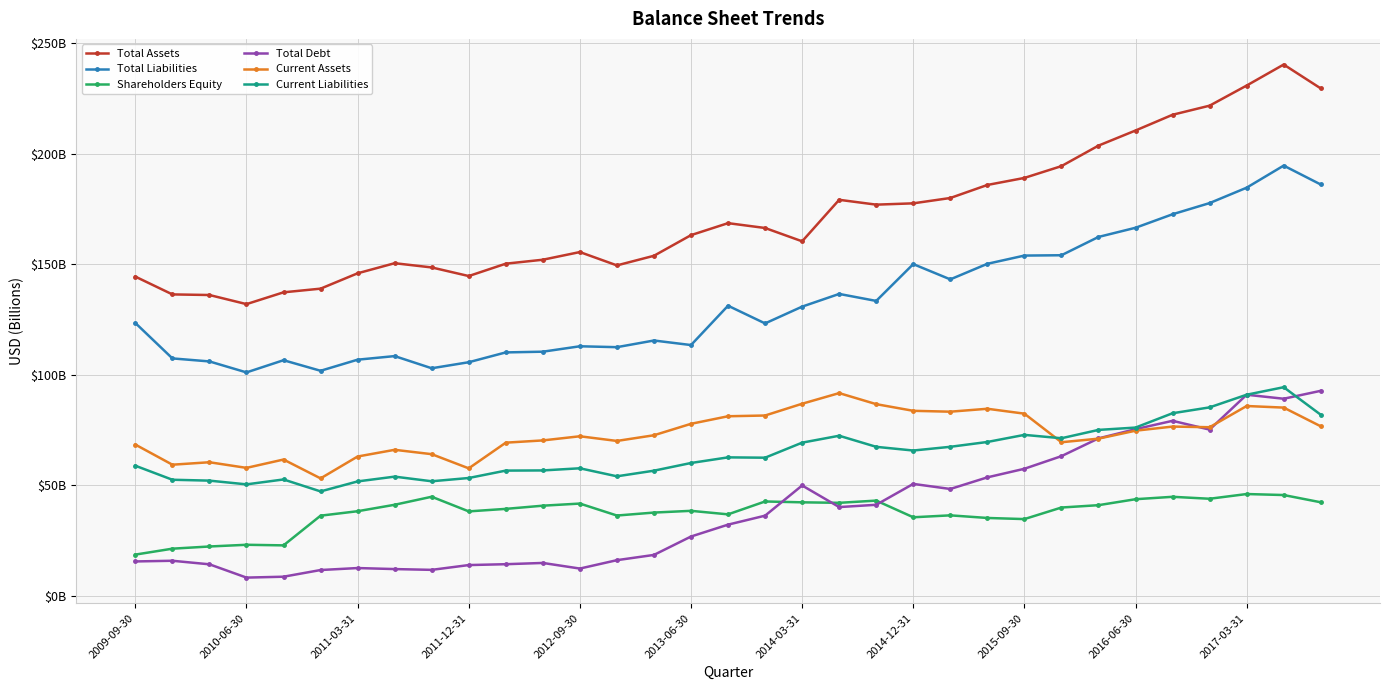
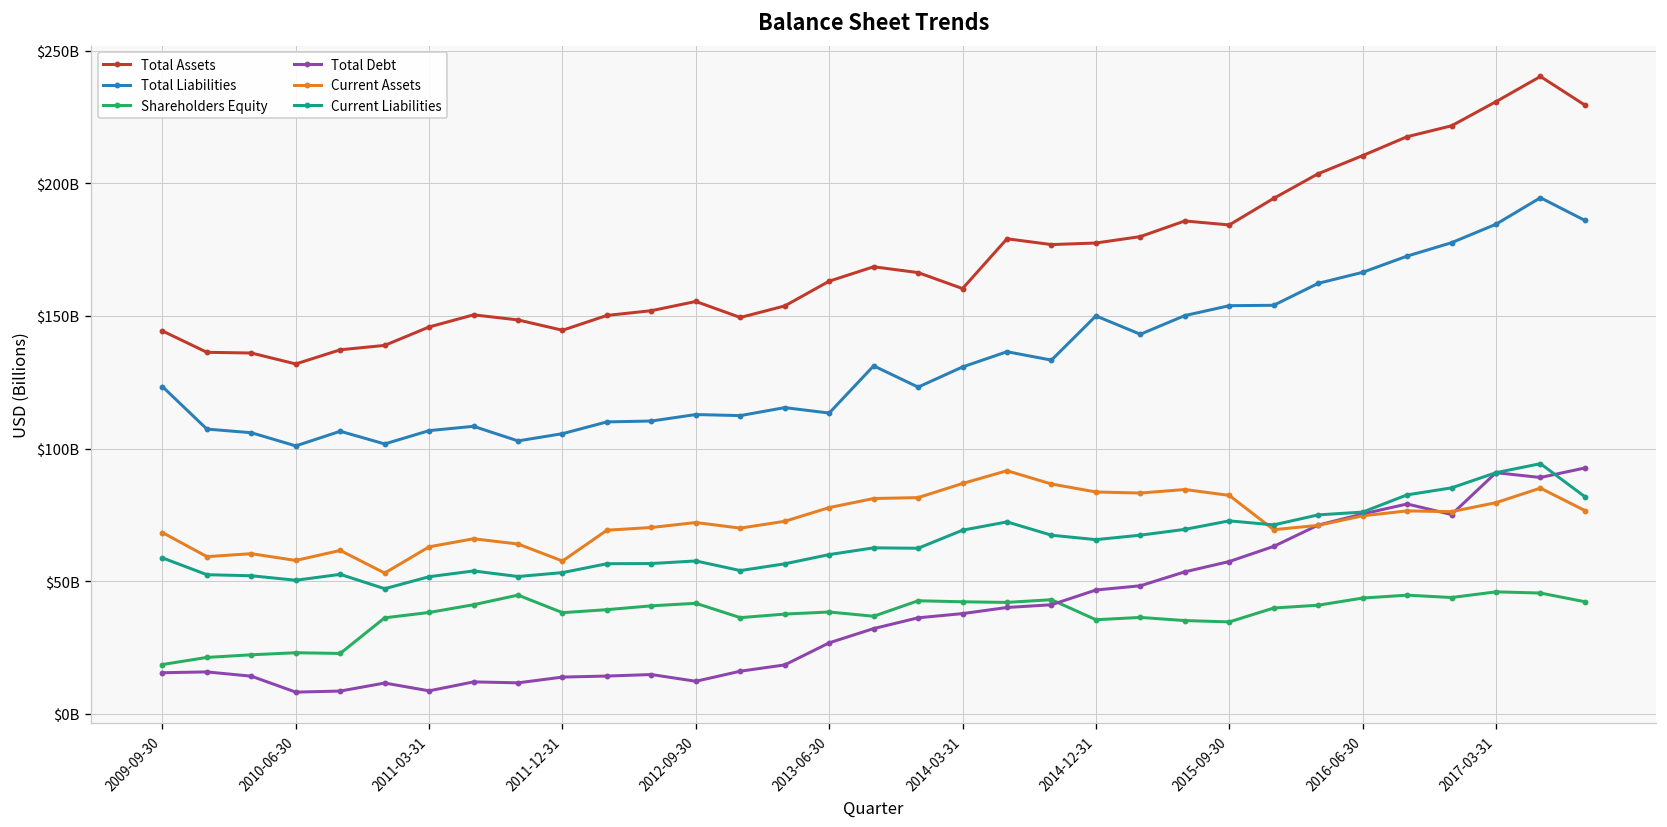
  {
    "Total Assets": {
      "2009-09-30": "$144000000000",
      "2010-06-30": "$132000000000",
      "2011-03-31": "$146000000000",
      "2011-12-31": "$145000000000",
      "2012-09-30": "$155000000000",
      "2013-06-30": "$163000000000",
      "2014-03-31": "$160000000000",
      "2014-12-31": "$178000000000",
-     "2015-09-30": "$189000000000",
+     "2015-09-30": "$184000000000",
      "2016-06-30": "$210000000000",
      "2017-03-31": "$231000000000"
    },
    "Total Liabilities": {
      "2009-09-30": "$123000000000",
      "2010-06-30": "$101000000000",
      "2011-03-31": "$107000000000",
      "2011-12-31": "$106000000000",
      "2012-09-30": "$113000000000",
      "2013-06-30": "$113000000000",
      "2014-03-31": "$131000000000",
      "2014-12-31": "$150000000000",
      "2015-09-30": "$154000000000",
      "2016-06-30": "$166000000000",
      "2017-03-31": "$185000000000"
    },
    "Total Debt": {
      "2009-09-30": "$15000000000",
      "2010-06-30": "$8000000000",
-     "2011-03-31": "$12000000000",
+     "2011-03-31": "$9000000000",
      "2011-12-31": "$14000000000",
      "2012-09-30": "$12000000000",
      "2013-06-30": "$27000000000",
-     "2014-03-31": "$50000000000",
-     "2014-12-31": "$51000000000",
+     "2014-03-31": "$38000000000",
+     "2014-12-31": "$47000000000",
      "2015-09-30": "$57000000000"
    },
    "Current Assets": {
      "2009-09-30": "$68000000000",
      "2010-06-30": "$58000000000",
      "2011-03-31": "$63000000000",
      "2011-12-31": "$58000000000",
      "2012-09-30": "$72000000000",
      "2013-06-30": "$78000000000",
      "2014-03-31": "$87000000000",
      "2014-12-31": "$84000000000",
      "2015-09-30": "$82000000000",
-     "2017-03-31": "$86000000000"
+     "2017-03-31": "$80000000000"
    }
  }
